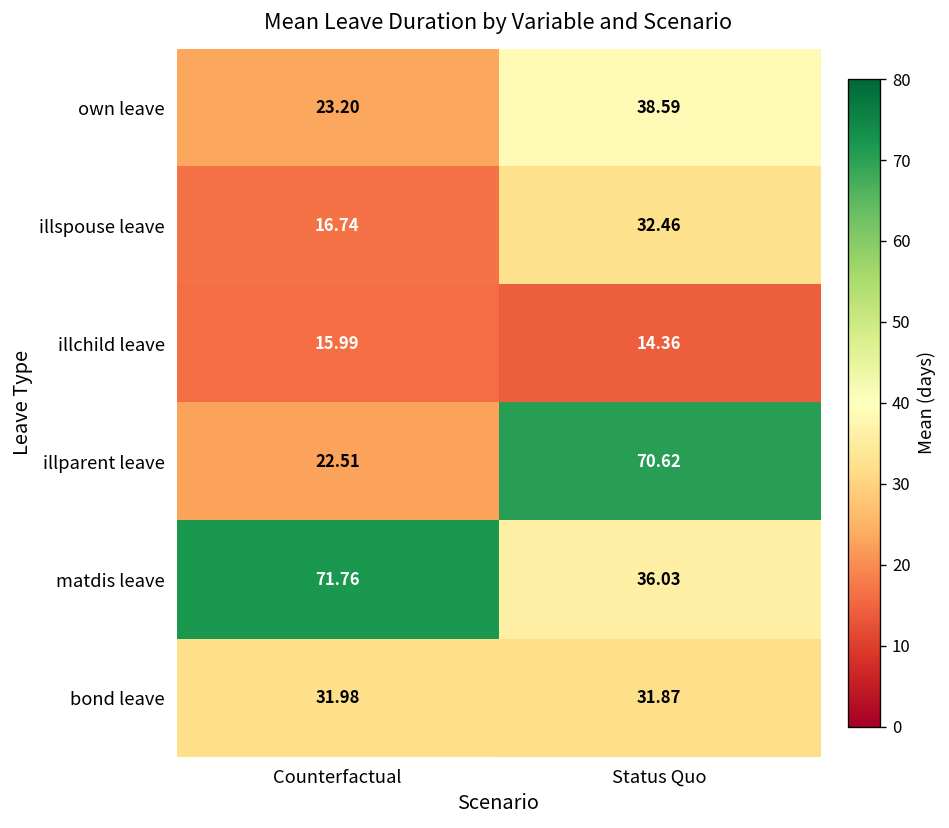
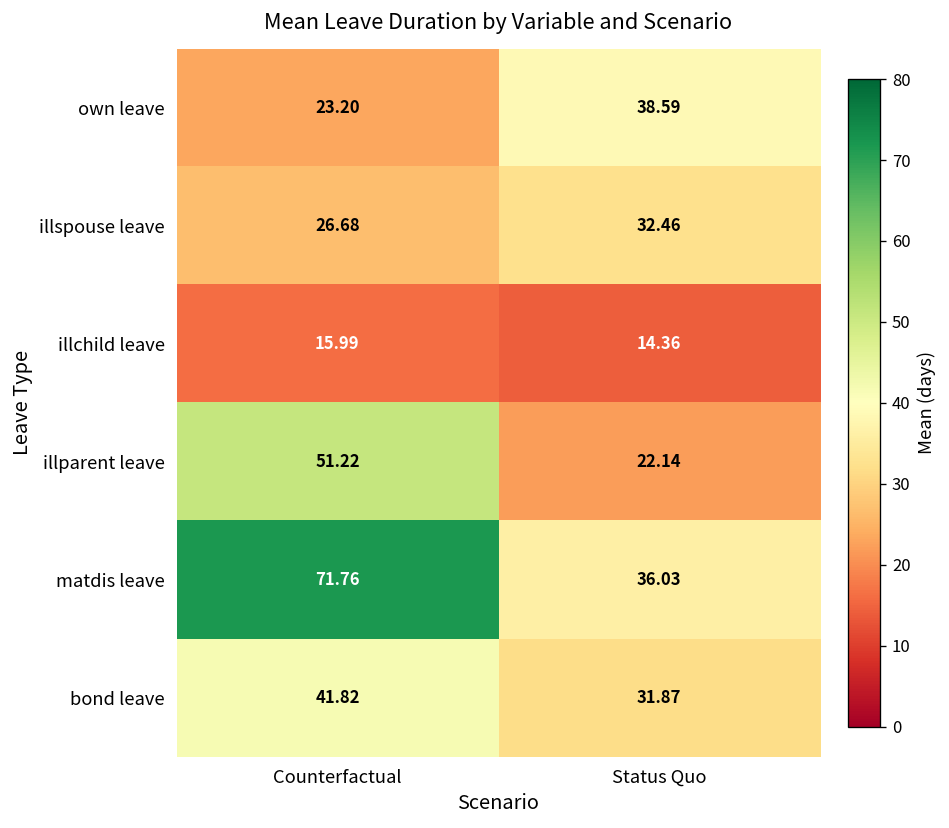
  {
    "own leave": {
      "Counterfactual": 23.20,
      "Status Quo": 38.59
    },
    "illspouse leave": {
-     "Counterfactual": 16.74,
+     "Counterfactual": 26.68,
      "Status Quo": 32.46
    },
    "illchild leave": {
      "Counterfactual": 15.99,
      "Status Quo": 14.36
    },
    "illparent leave": {
-     "Counterfactual": 22.51,
-     "Status Quo": 70.62
+     "Counterfactual": 51.22,
+     "Status Quo": 22.14
    },
    "matdis leave": {
      "Counterfactual": 71.76,
      "Status Quo": 36.03
    },
    "bond leave": {
-     "Counterfactual": 31.98,
+     "Counterfactual": 41.82,
      "Status Quo": 31.87
    }
  }
